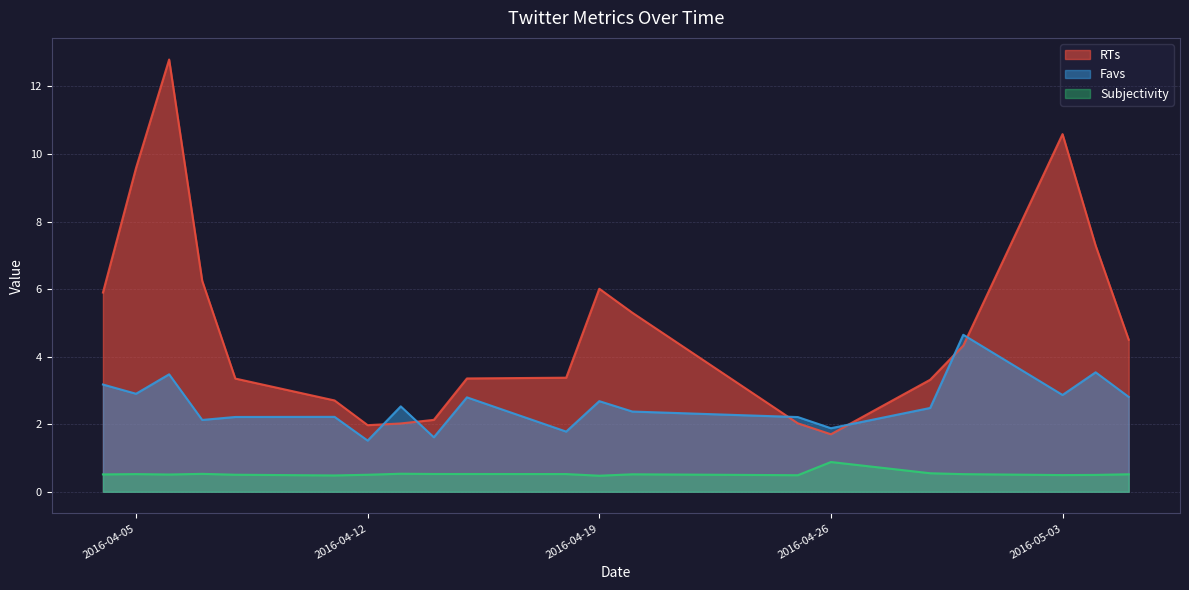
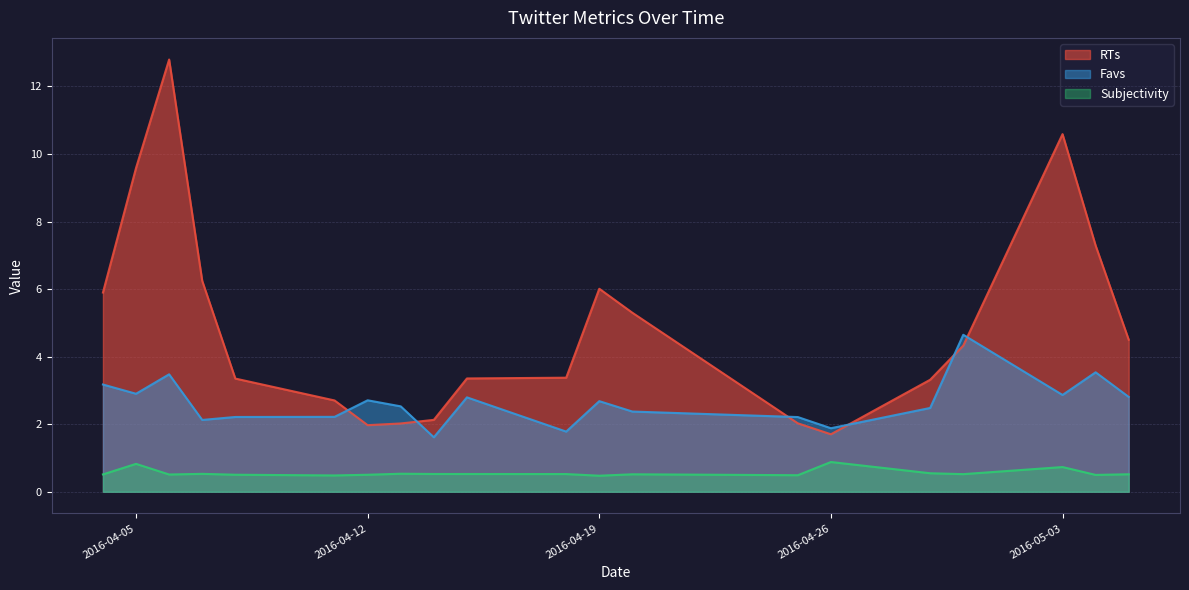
  {
    "RTs": {
      "2016-04-05": 9.6,
      "2016-04-12": 2.0,
      "2016-04-19": 6.0,
      "2016-04-26": 1.7,
      "2016-05-03": 10.6
    },
    "Favs": {
      "2016-04-05": 2.9,
-     "2016-04-12": 1.5,
+     "2016-04-12": 2.7,
      "2016-04-19": 2.7,
      "2016-04-26": 1.9,
      "2016-05-03": 2.9
    },
    "Subjectivity": {
-     "2016-04-05": 0.5,
+     "2016-04-05": 0.8,
      "2016-04-12": 0.5,
      "2016-04-19": 0.5,
      "2016-04-26": 0.9,
-     "2016-05-03": 0.5
+     "2016-05-03": 0.7
    }
  }
